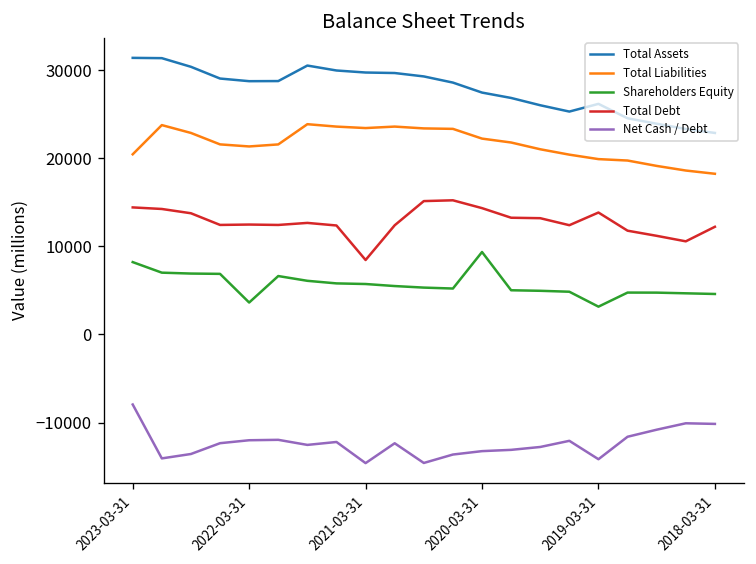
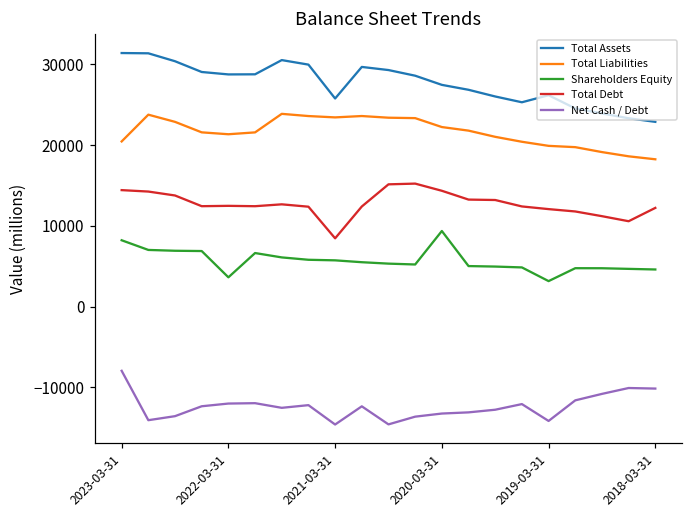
  {
    "Total Assets": {
      "2023-03-31": 31000,
      "2022-03-31": 29000,
-     "2021-03-31": 30000,
+     "2021-03-31": 26000,
      "2020-03-31": 27000
    },
    "Total Liabilities": {
      "2023-03-31": 20000,
      "2022-03-31": 21000,
      "2021-03-31": 23000,
      "2020-03-31": 22000,
      "2019-03-31": 20000,
      "2018-03-31": 18000
    },
    "Shareholders Equity": {
      "2023-03-31": 8000,
      "2022-03-31": 4000,
      "2021-03-31": 6000,
      "2020-03-31": 9000,
      "2019-03-31": 3000,
      "2018-03-31": 5000
    },
    "Total Debt": {
      "2023-03-31": 14000,
      "2022-03-31": 12000,
      "2021-03-31": 8000,
      "2020-03-31": 14000,
-     "2019-03-31": 14000,
+     "2019-03-31": 12000,
      "2018-03-31": 12000
    },
    "Net Cash / Debt": {
      "2023-03-31": -8000,
      "2022-03-31": -12000,
      "2021-03-31": -15000,
      "2020-03-31": -13000,
      "2019-03-31": -14000,
      "2018-03-31": -10000
    }
  }
